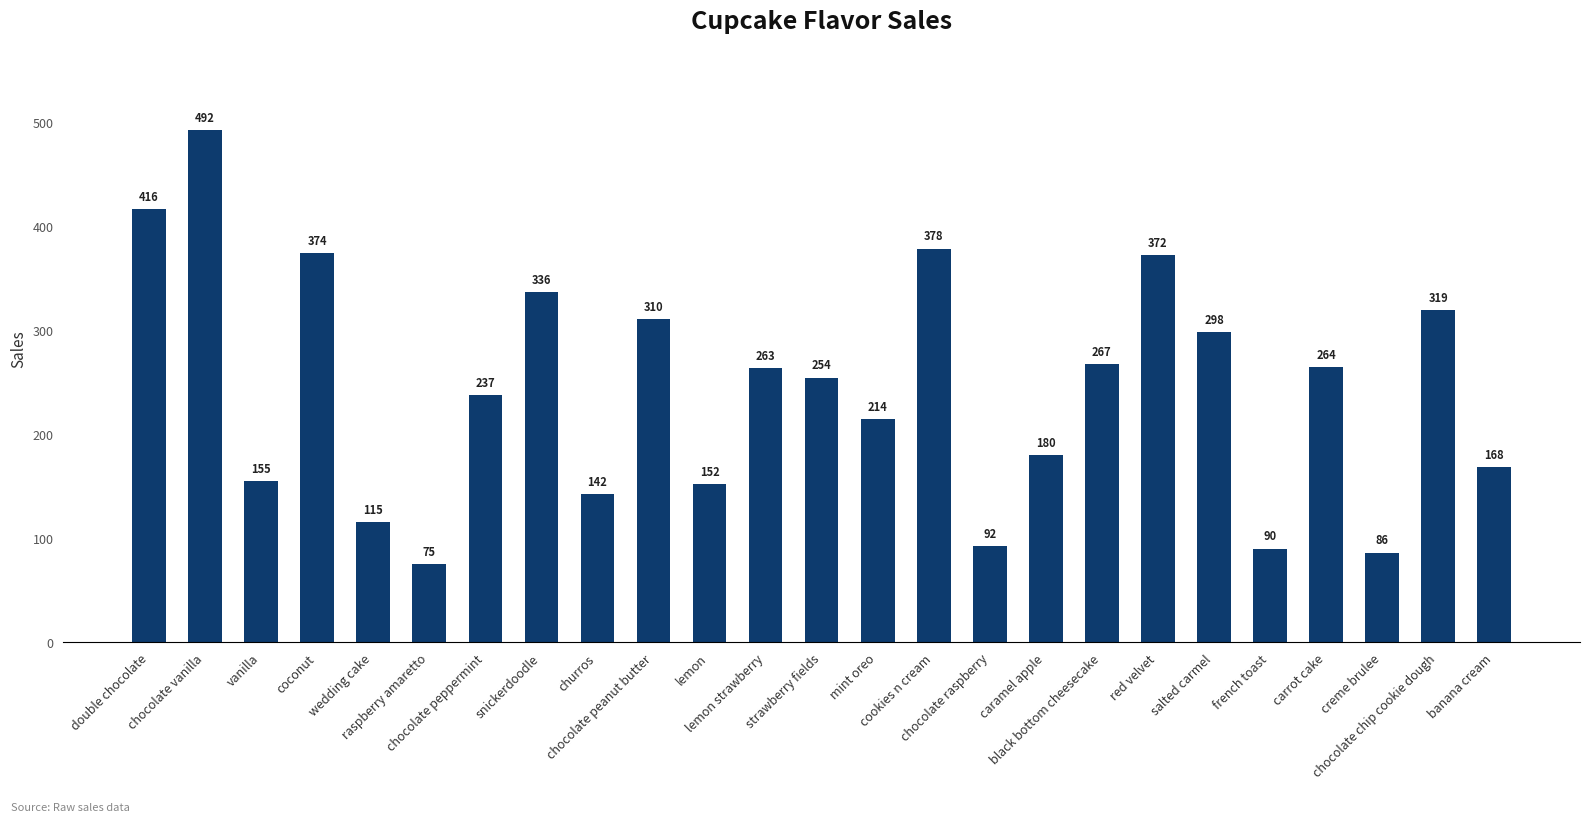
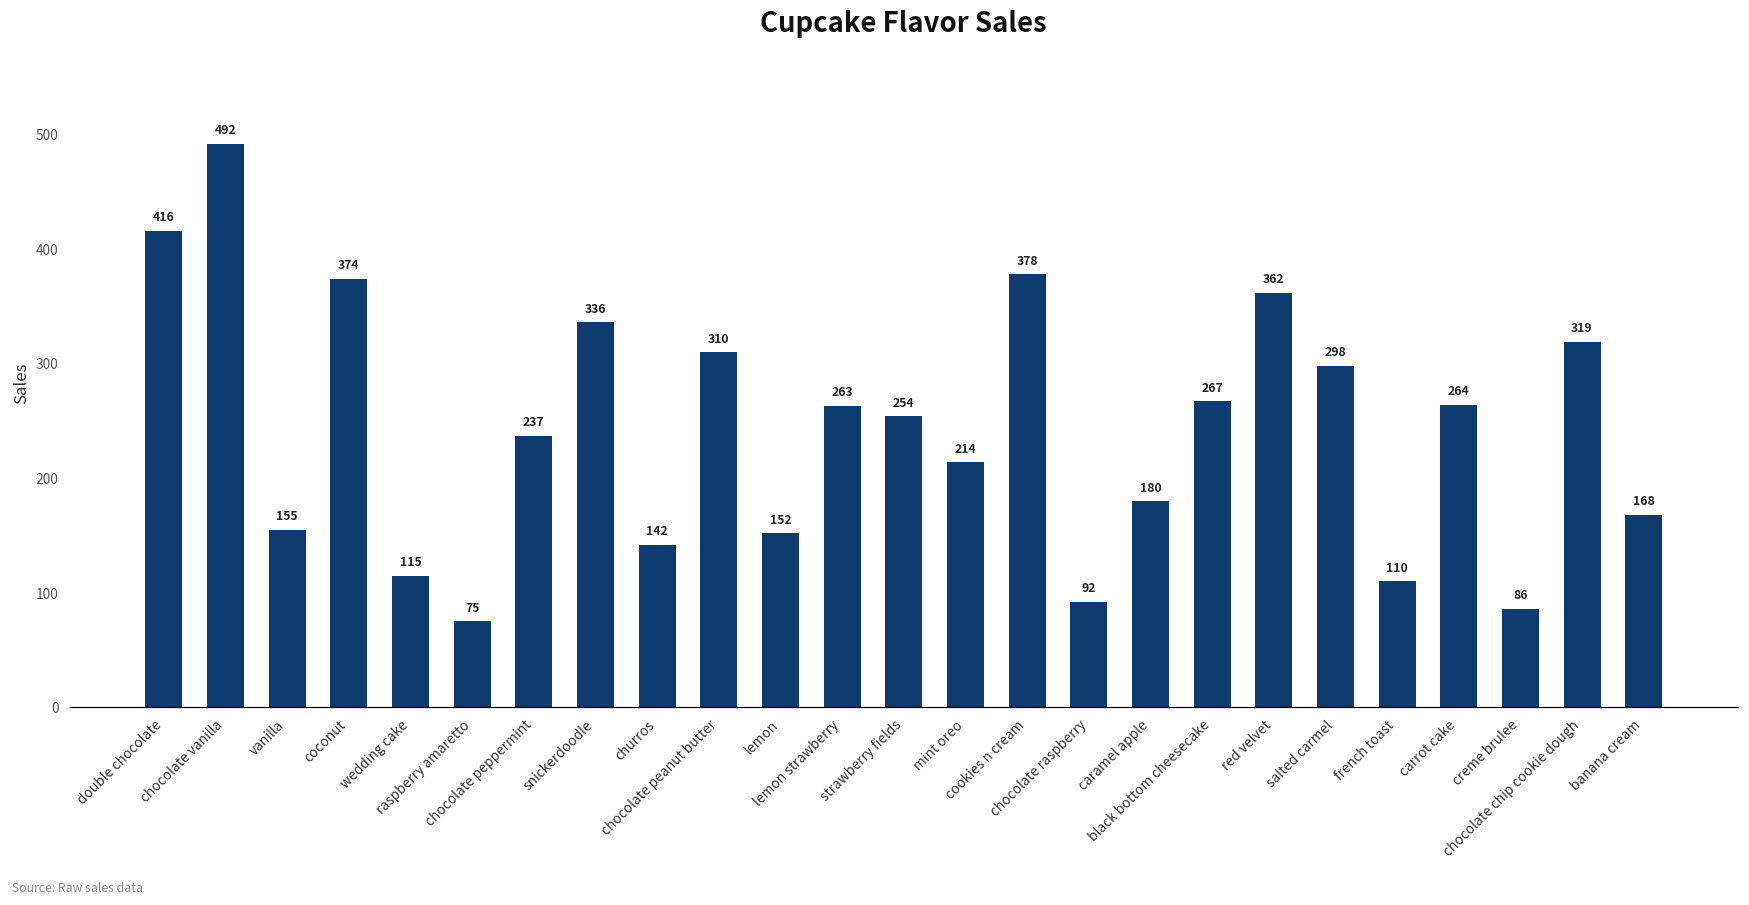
  {
    "double chocolate": 416,
    "chocolate vanilla": 492,
    "vanilla": 155,
    "coconut": 374,
    "wedding cake": 115,
    "raspberry amaretto": 75,
    "chocolate peppermint": 237,
    "snickerdoodle": 336,
    "churros": 142,
    "chocolate peanut butter": 310,
    "lemon": 152,
    "lemon strawberry": 263,
    "strawberry fields": 254,
    "mint oreo": 214,
    "cookies n cream": 378,
    "chocolate raspberry": 92,
    "caramel apple": 180,
    "black bottom cheesecake": 267,
-   "red velvet": 372,
+   "red velvet": 362,
    "salted carmel": 298,
-   "french toast": 90,
+   "french toast": 110,
    "carrot cake": 264,
    "creme brulee": 86,
    "chocolate chip cookie dough": 319,
    "banana cream": 168
  }
